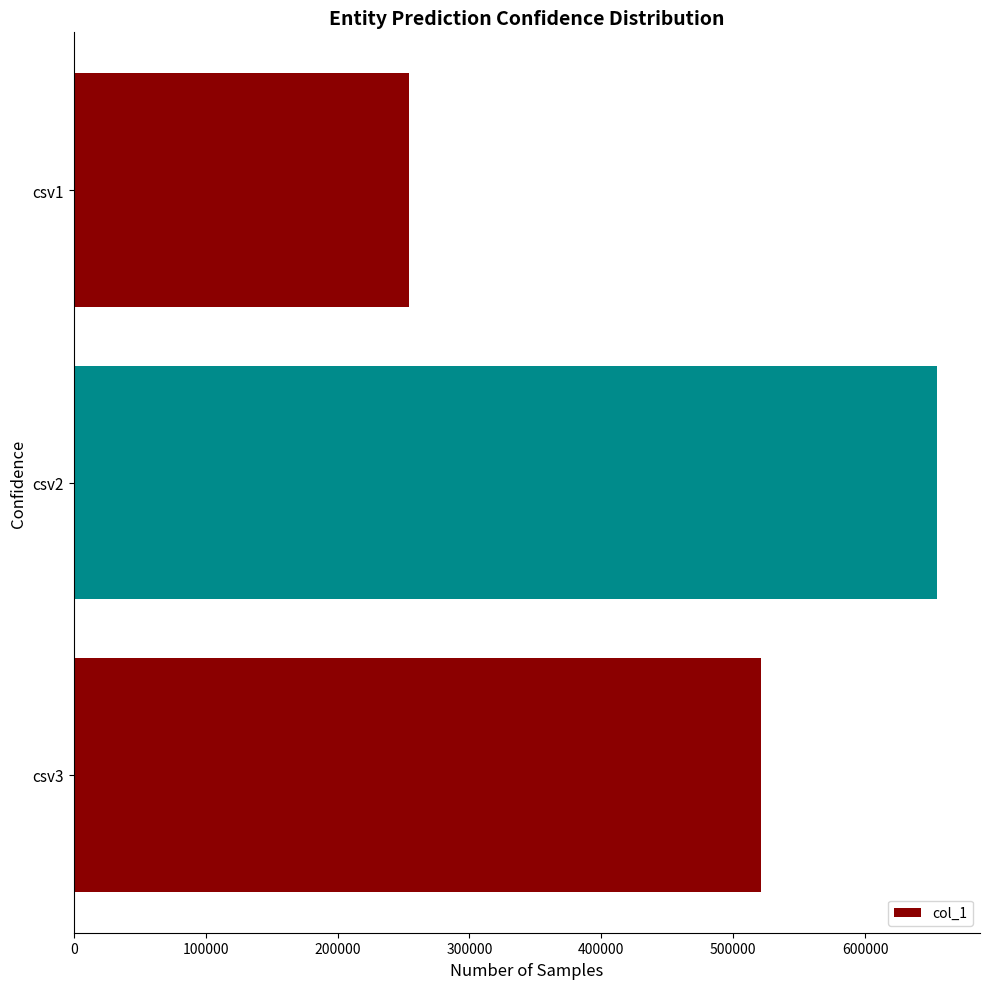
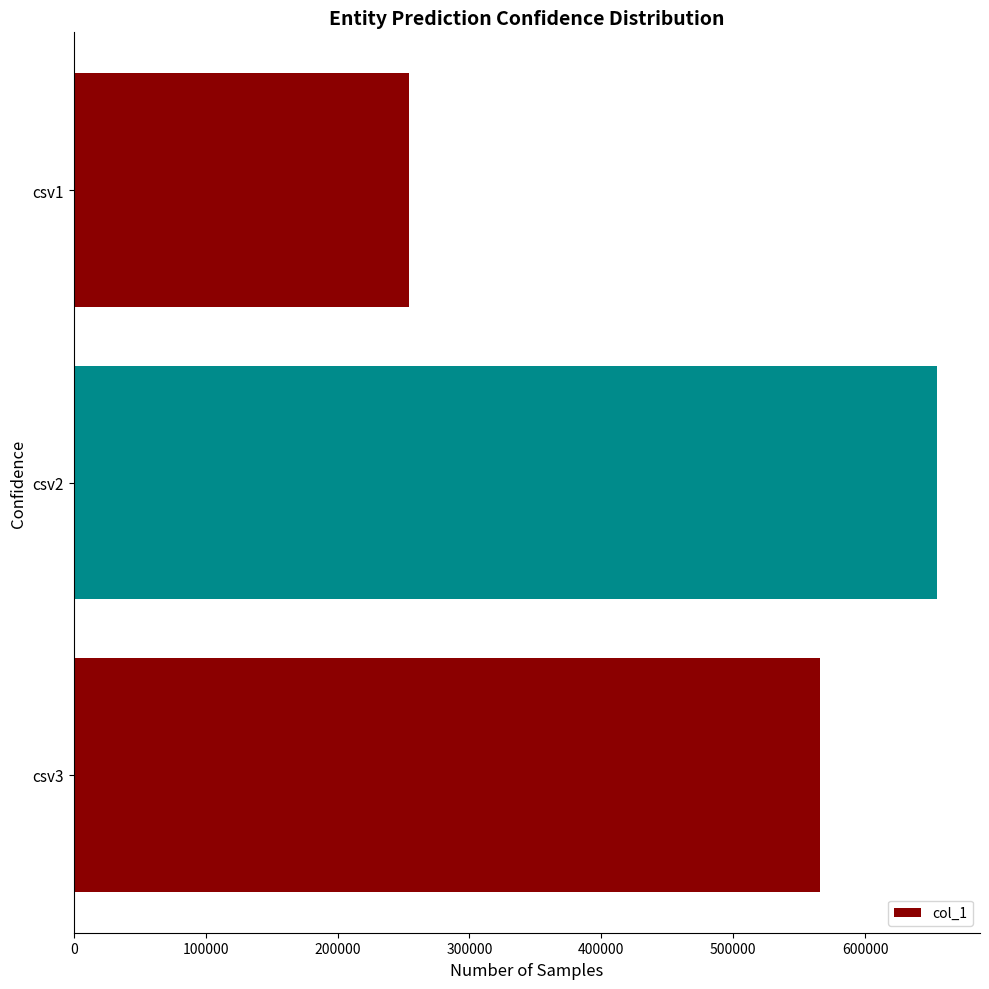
  {
    "csv1": 254000,
    "csv2": 654000,
-   "csv3": 521000
+   "csv3": 565000
  }
